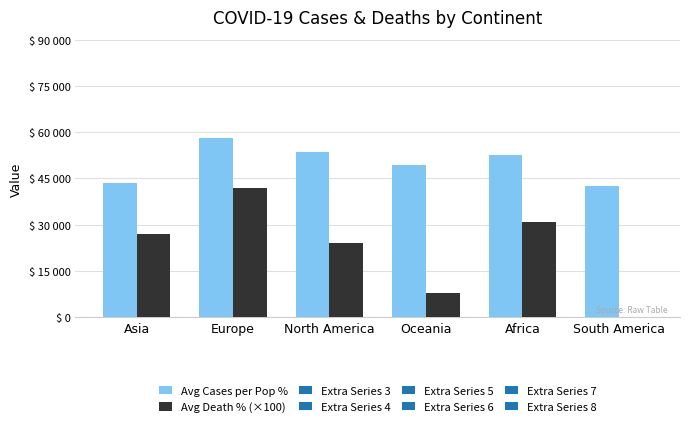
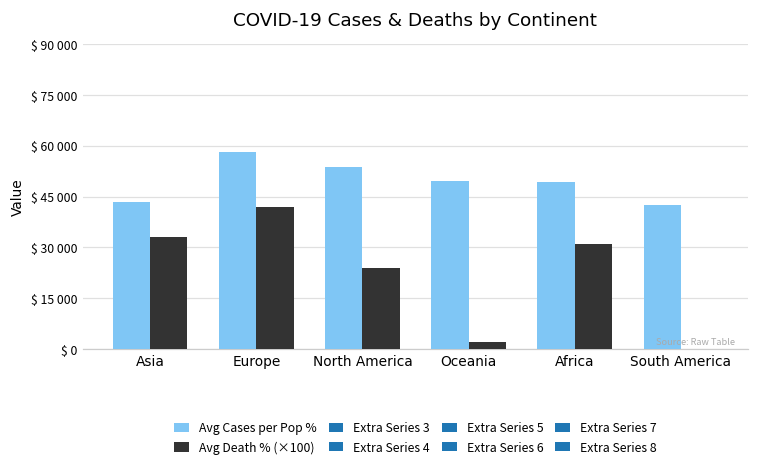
  {
    "Avg Cases per Pop %": {
      "Asia": "$ 43000",
      "Europe": "$ 58000",
      "North America": "$ 54000",
      "Oceania": "$ 50000",
-     "Africa": "$ 53000",
+     "Africa": "$ 49000",
      "South America": "$ 43000"
    },
    "Avg Death % (×100)": {
-     "Asia": "$ 27000",
+     "Asia": "$ 33000",
      "Europe": "$ 42000",
      "North America": "$ 24000",
-     "Oceania": "$ 8000",
+     "Oceania": "$ 2000",
      "Africa": "$ 31000",
      "South America": "$ 0"
    }
  }
